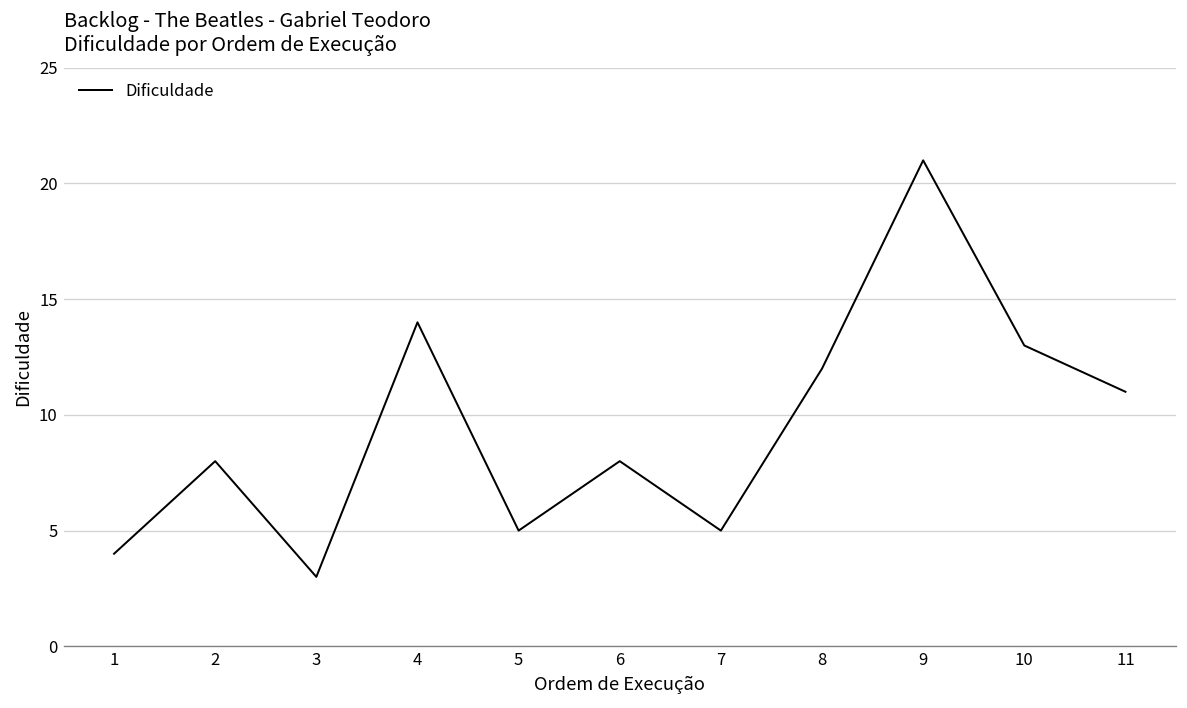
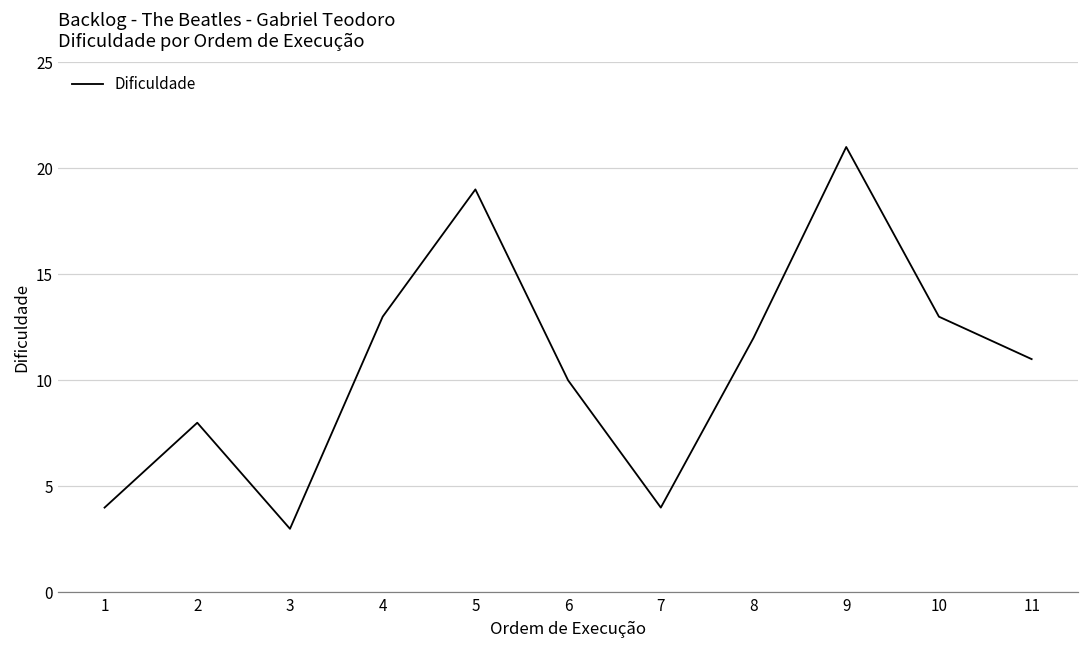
  {
    "1": 4,
    "2": 8,
    "3": 3,
-   "4": 14,
-   "5": 5,
-   "6": 8,
-   "7": 5,
+   "4": 13,
+   "5": 19,
+   "6": 10,
+   "7": 4,
    "8": 12,
    "9": 21,
    "10": 13,
    "11": 11
  }
